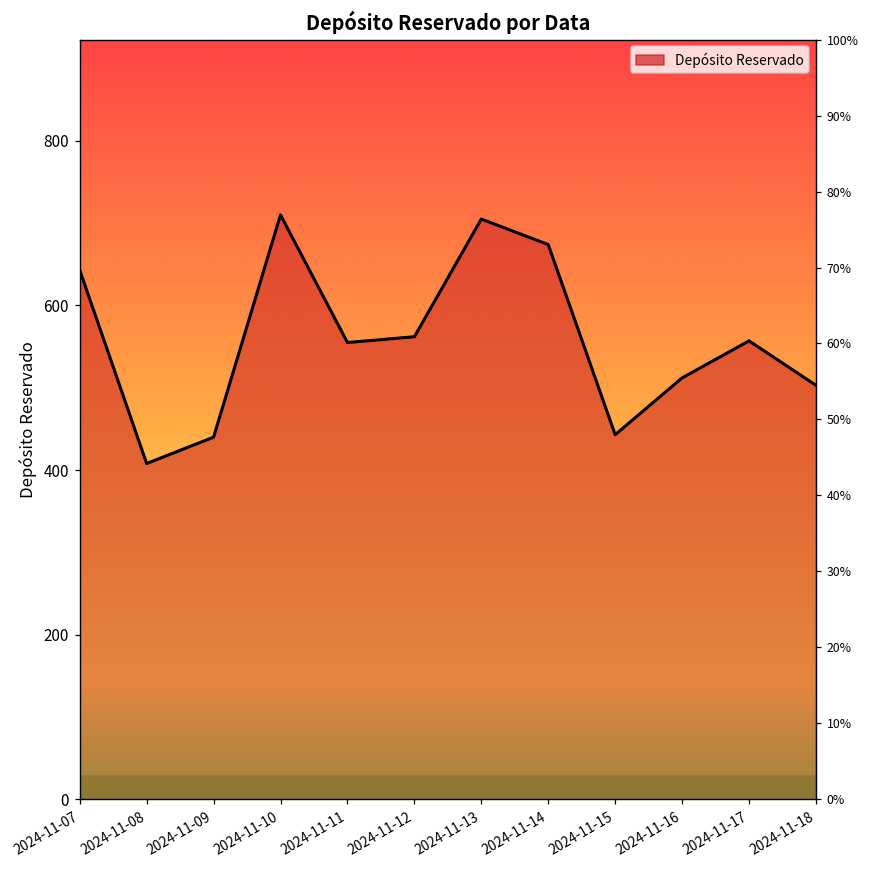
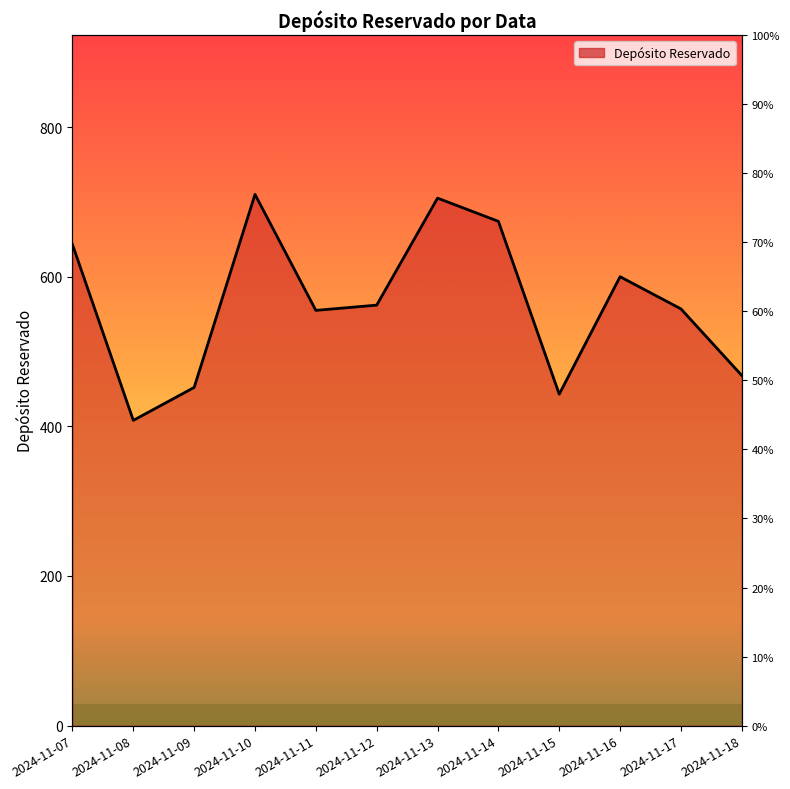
  {
    "2024-11-07": 640,
    "2024-11-08": 410,
-   "2024-11-09": 440,
+   "2024-11-09": 450,
    "2024-11-10": 710,
    "2024-11-11": 560,
    "2024-11-12": 560,
    "2024-11-13": 710,
    "2024-11-14": 670,
    "2024-11-15": 440,
-   "2024-11-16": 510,
+   "2024-11-16": 600,
    "2024-11-17": 560,
-   "2024-11-18": 500
+   "2024-11-18": 470
  }
